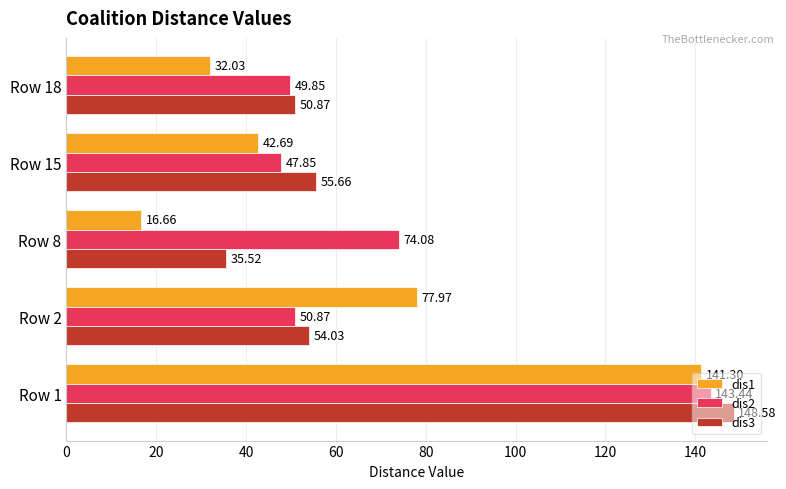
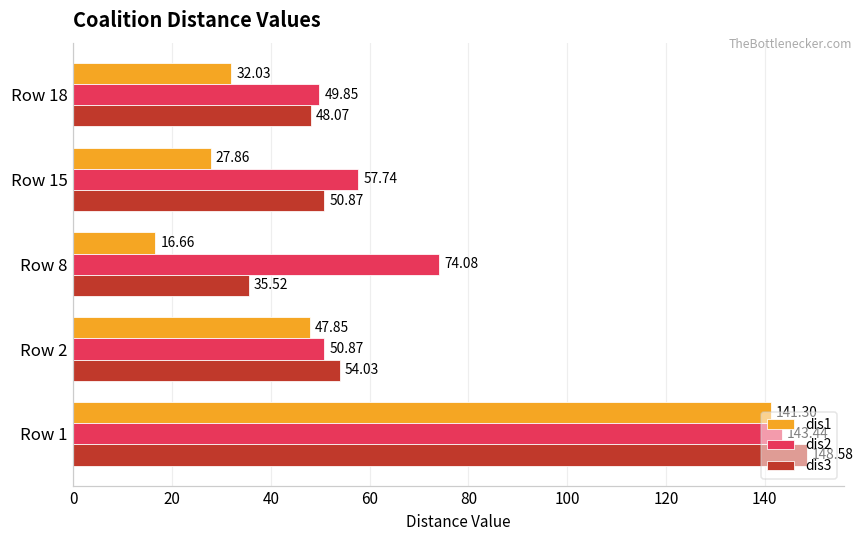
  {
    "dis1": {
      "Row 18": 32.03,
-     "Row 15": 42.69,
+     "Row 15": 27.86,
      "Row 8": 16.66,
-     "Row 2": 77.97
+     "Row 2": 47.85
    },
    "dis2": {
      "Row 18": 49.85,
-     "Row 15": 47.85,
+     "Row 15": 57.74,
      "Row 8": 74.08,
      "Row 2": 50.87
    },
    "dis3": {
-     "Row 18": 50.87,
-     "Row 15": 55.66,
+     "Row 18": 48.07,
+     "Row 15": 50.87,
      "Row 8": 35.52,
      "Row 2": 54.03
    }
  }
